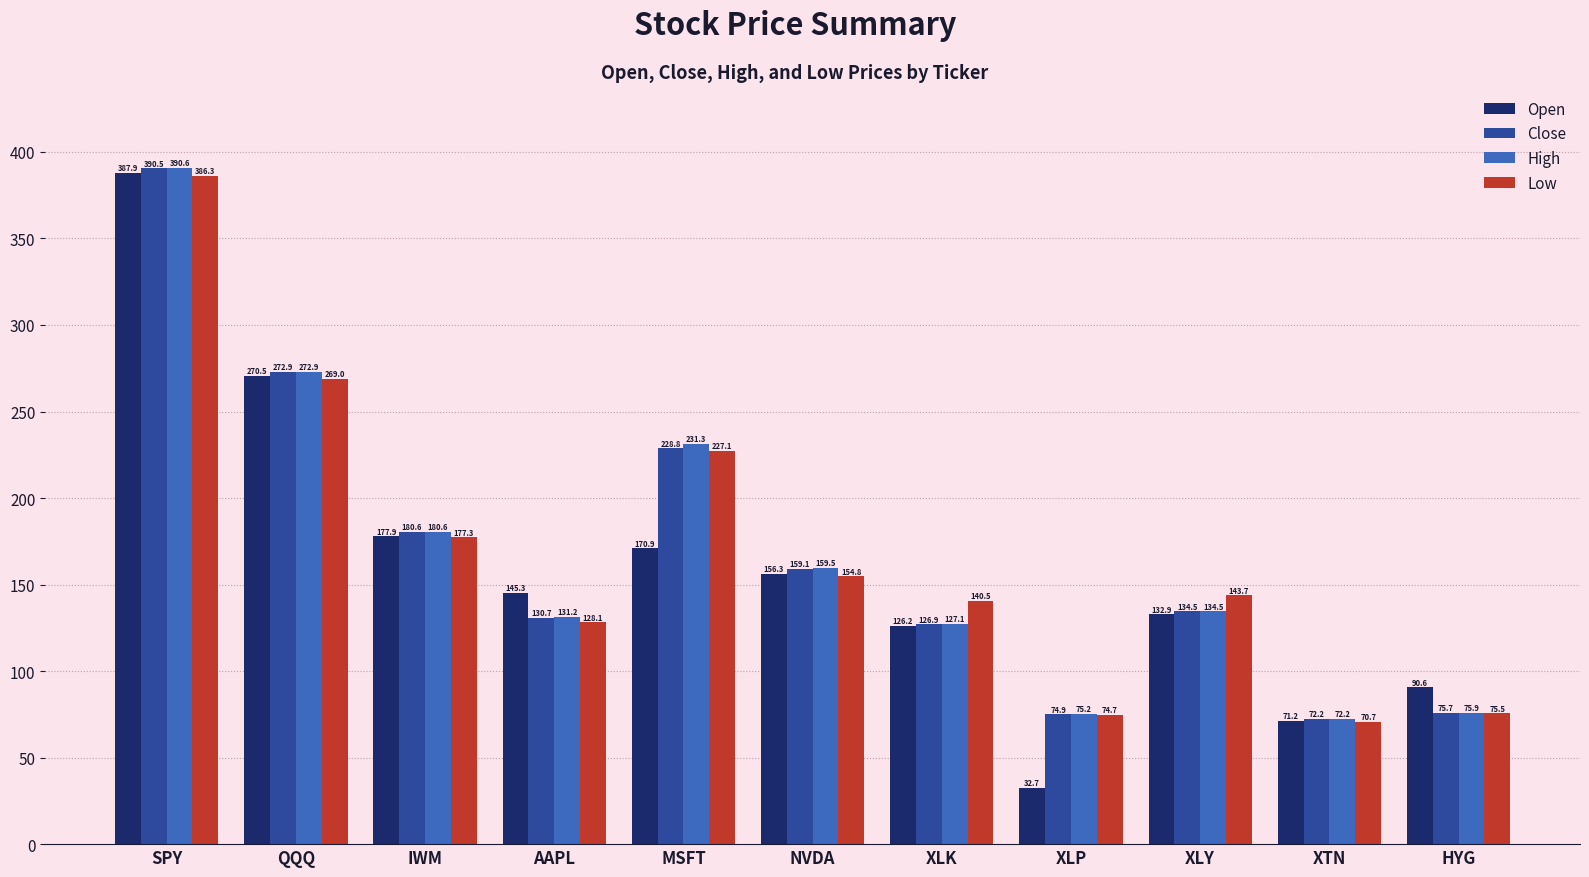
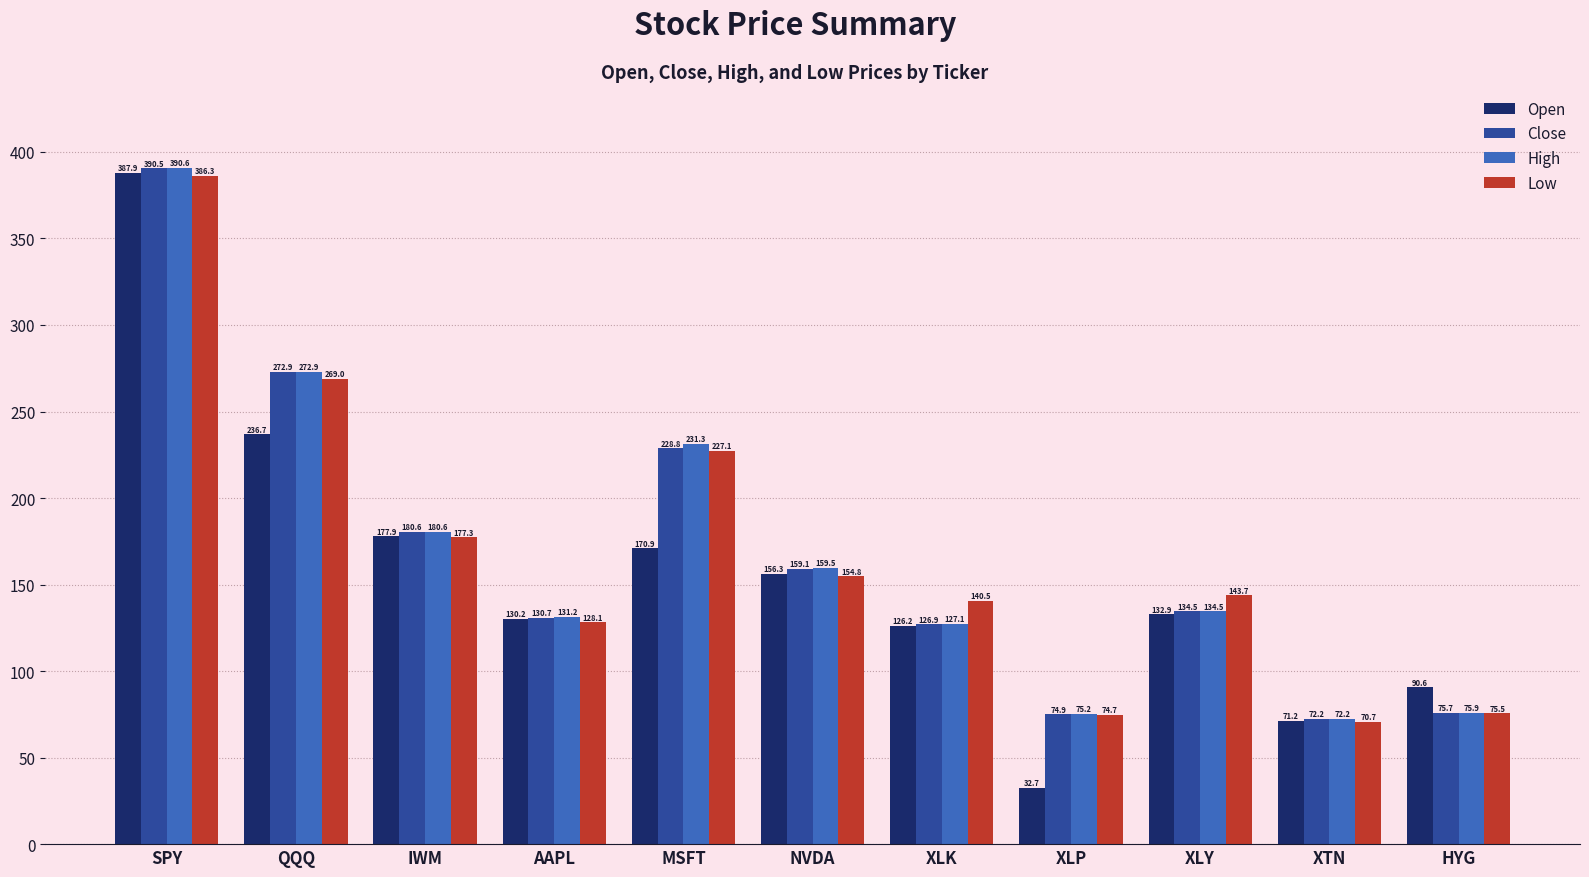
  {
    "Open": {
      "SPY": 387.9,
-     "QQQ": 270.5,
+     "QQQ": 236.7,
      "IWM": 177.9,
-     "AAPL": 145.3,
+     "AAPL": 130.2,
      "MSFT": 170.9,
      "NVDA": 156.3,
      "XLK": 126.2,
      "XLP": 32.7,
      "XLY": 132.9,
      "XTN": 71.2,
      "HYG": 90.6
    },
    "Low": {
      "SPY": 386.3,
      "QQQ": 269.0,
      "IWM": 177.3,
      "AAPL": 128.1,
      "MSFT": 227.1,
      "NVDA": 154.8,
      "XLK": 140.5,
      "XLP": 74.7,
      "XLY": 143.7,
      "XTN": 70.7,
      "HYG": 75.5
    }
  }
